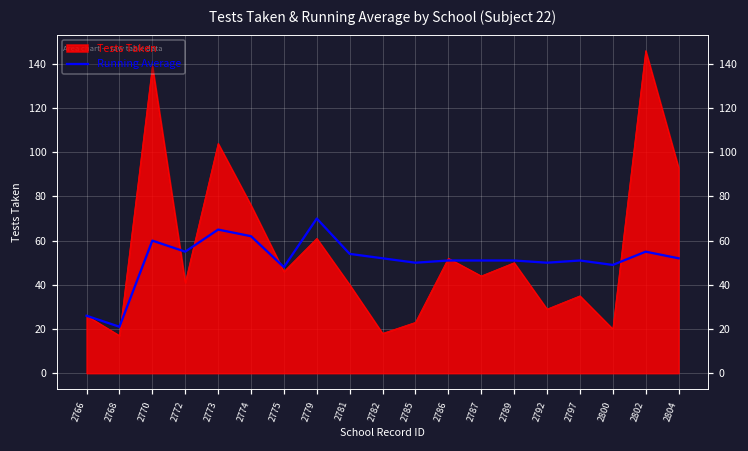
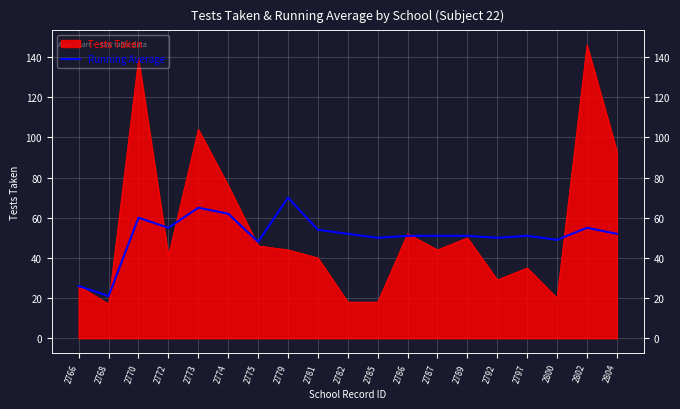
  {
    "Tests Taken": {
      "2768": 17,
      "2772": 41,
      "2773": 104,
      "2774": 76,
      "2775": 46,
-     "2779": 61,
+     "2779": 44,
      "2781": 40,
      "2782": 18,
-     "2785": 23,
+     "2785": 18,
      "2787": 44,
      "2792": 29,
      "2797": 35,
      "2800": 20,
      "2802": 146,
      "2804": 93
    },
    "Running Average": {
      "2768": 21,
      "2770": 60,
      "2772": 55,
      "2773": 65,
      "2774": 62,
      "2775": 48,
      "2779": 70,
      "2781": 54,
      "2782": 52,
      "2785": 50,
      "2787": 51,
      "2792": 50,
      "2797": 51,
      "2800": 49,
      "2802": 55,
      "2804": 52
    }
  }
